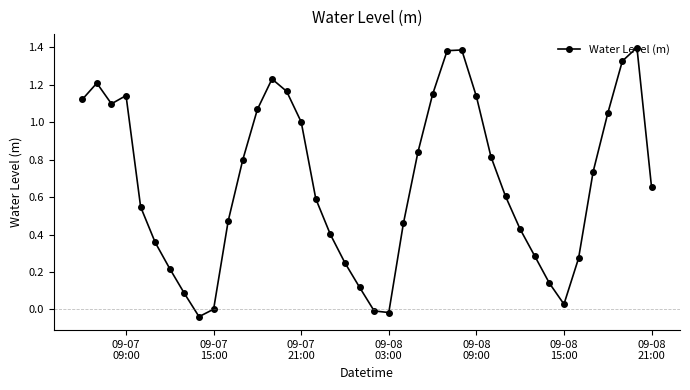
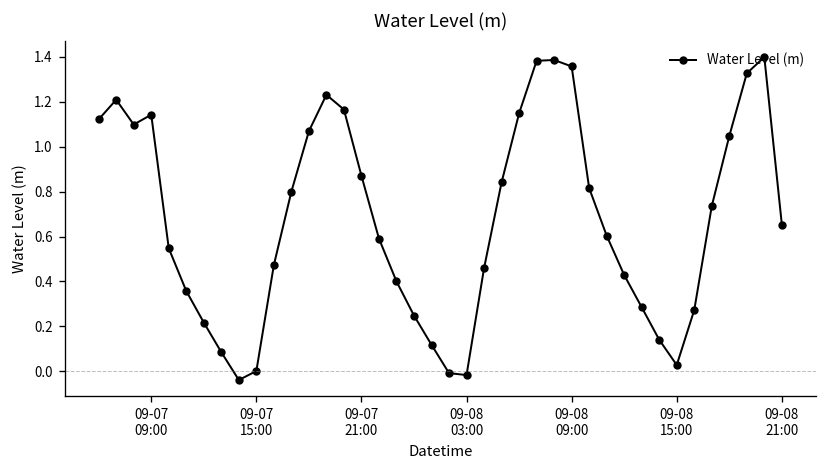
  {
    "09-07 09:00": 1.14,
    "09-07 15:00": 0.00,
-   "09-07 21:00": 1.00,
+   "09-07 21:00": 0.87,
    "09-08 03:00": -0.02,
-   "09-08 09:00": 1.14,
+   "09-08 09:00": 1.36,
    "09-08 15:00": 0.03,
    "09-08 21:00": 0.65
  }
